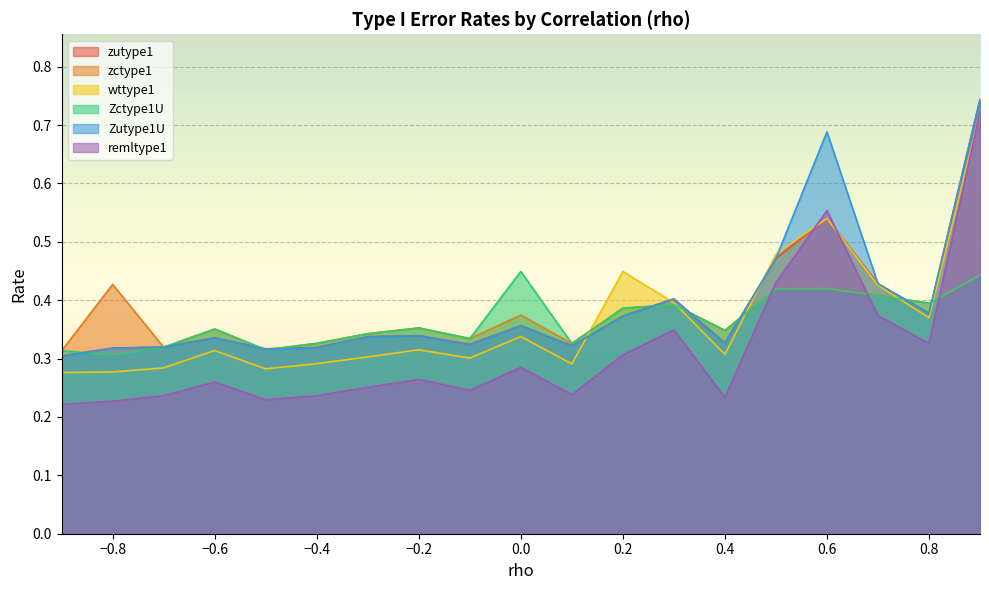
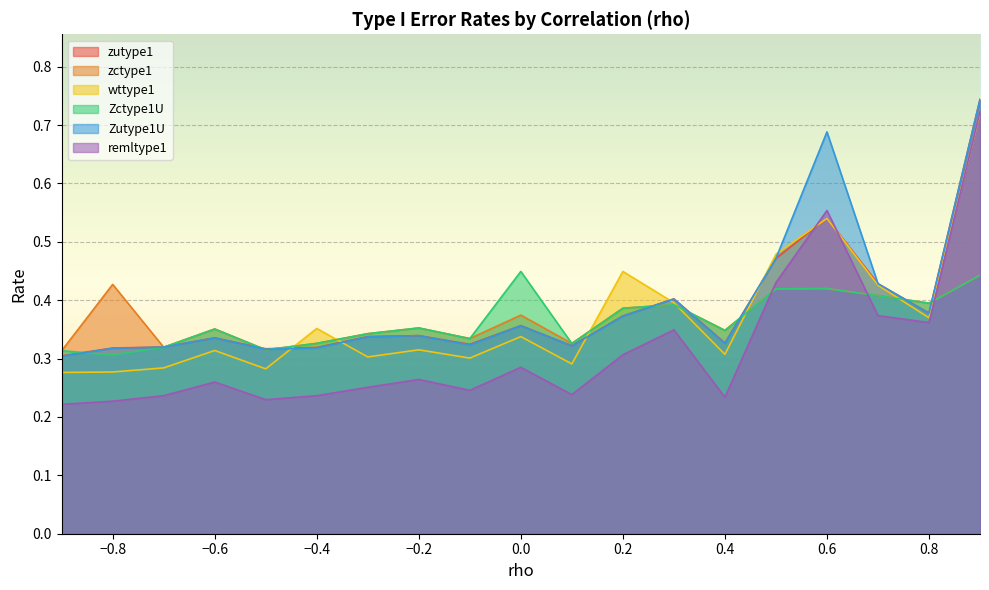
  {
    "wttype1": {
      "−0.8": 0.28,
      "−0.6": 0.31,
-     "−0.4": 0.29,
+     "−0.4": 0.35,
      "−0.2": 0.32,
      "0.0": 0.34,
      "0.2": 0.45,
      "0.4": 0.31,
      "0.8": 0.37
    },
    "Zctype1U": {
      "−0.8": 0.31,
      "0.0": 0.45
    },
    "Zutype1U": {
      "0.6": 0.69
    },
    "remltype1": {
      "−0.8": 0.23,
      "−0.6": 0.26,
      "−0.4": 0.24,
      "−0.2": 0.26,
      "0.0": 0.29,
      "0.2": 0.31,
      "0.4": 0.23,
      "0.6": 0.55,
-     "0.8": 0.33
+     "0.8": 0.36
    }
  }
